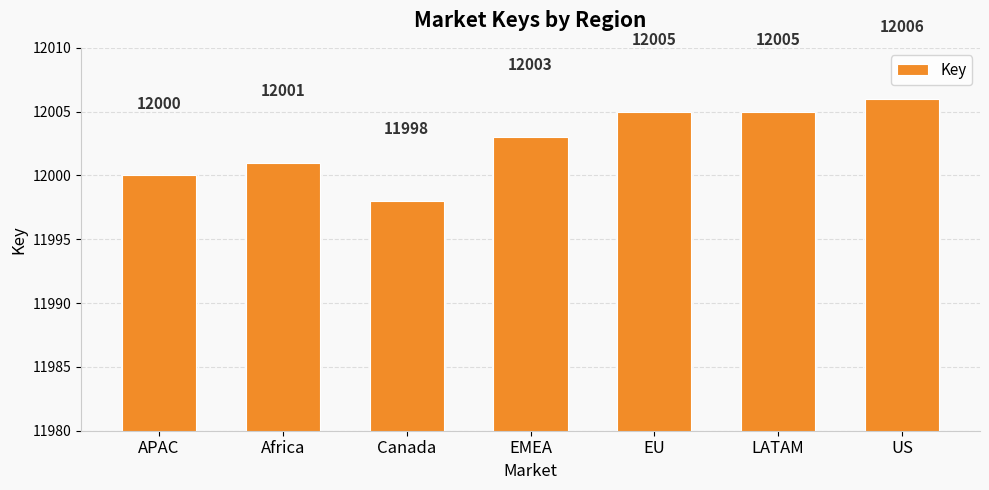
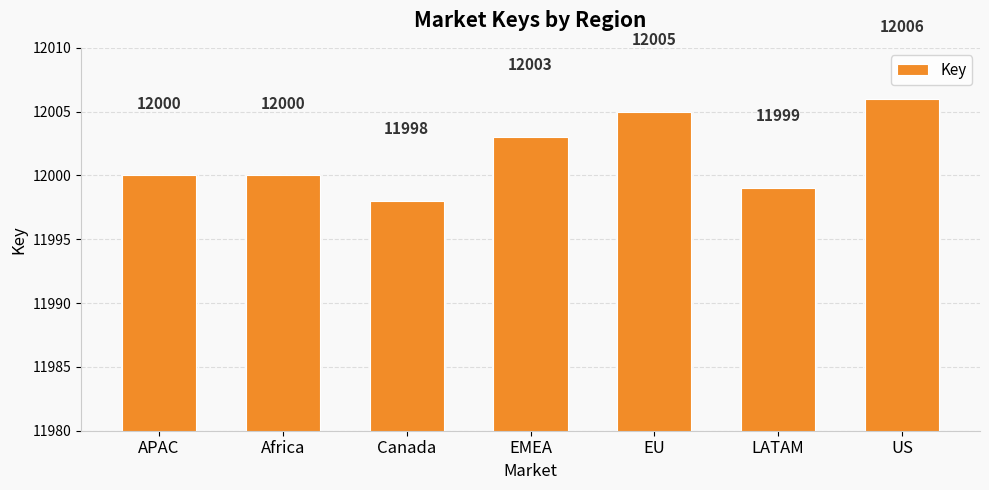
  {
-   "Africa": 12001,
-   "LATAM": 12005
+   "Africa": 12000,
+   "LATAM": 11999
  }
